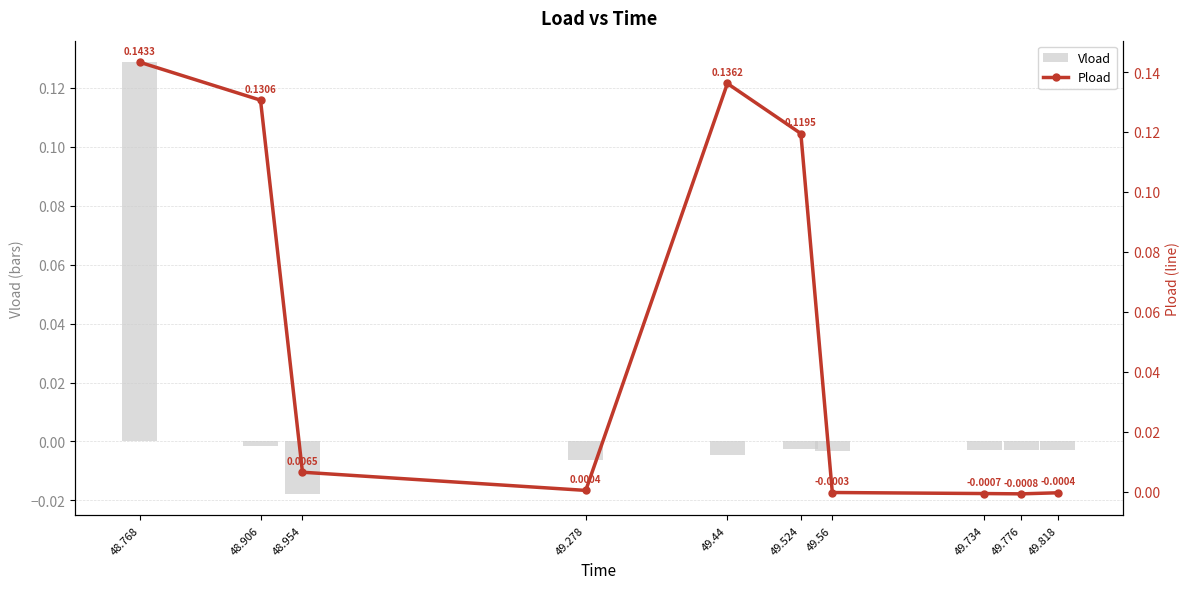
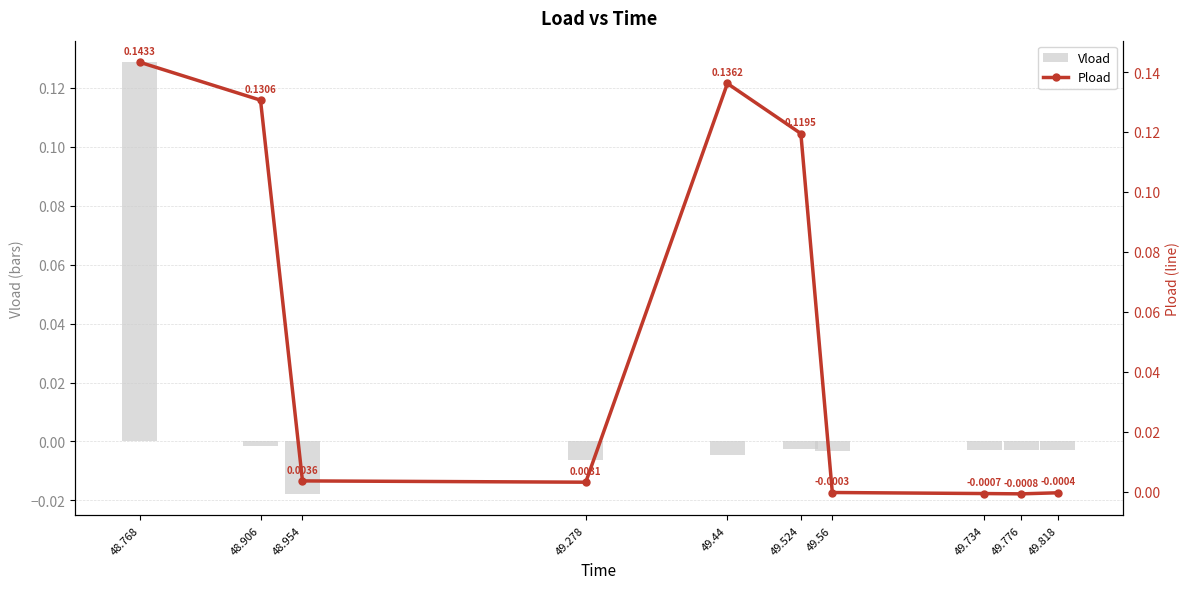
  {
    "Pload": {
      "48.768": 0.1433,
      "48.906": 0.1306,
-     "48.954": 0.0065,
-     "49.278": 0.0004,
+     "48.954": 0.0036,
+     "49.278": 0.0031,
      "49.44": 0.1362,
      "49.524": 0.1195,
      "49.56": -0.0003,
      "49.734": -0.0007,
      "49.776": -0.0008,
      "49.818": -0.0004
    }
  }
